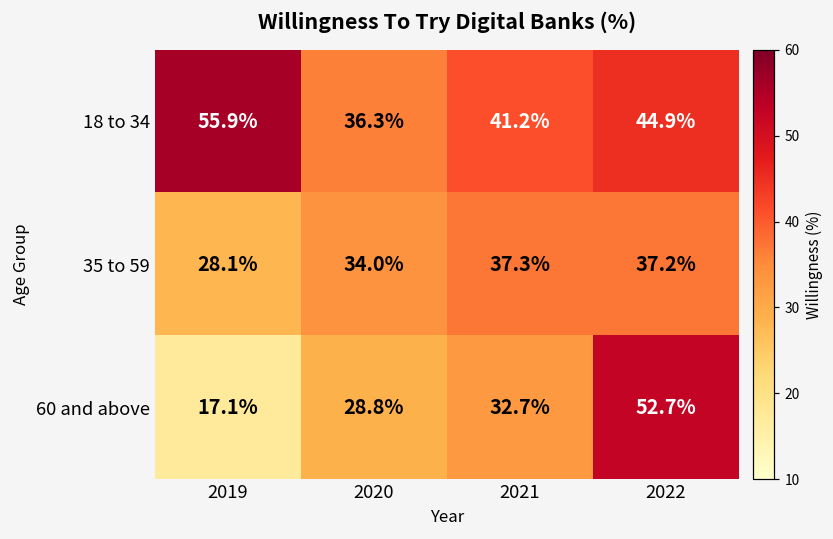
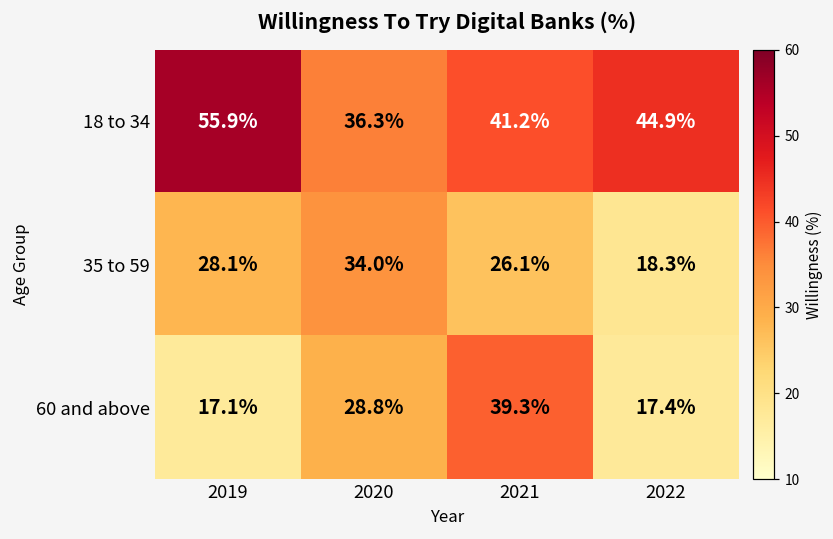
  {
    "18 to 34": {
      "2019": "55.9%",
      "2020": "36.3%",
      "2021": "41.2%",
      "2022": "44.9%"
    },
    "35 to 59": {
      "2019": "28.1%",
      "2020": "34.0%",
-     "2021": "37.3%",
-     "2022": "37.2%"
+     "2021": "26.1%",
+     "2022": "18.3%"
    },
    "60 and above": {
      "2019": "17.1%",
      "2020": "28.8%",
-     "2021": "32.7%",
-     "2022": "52.7%"
+     "2021": "39.3%",
+     "2022": "17.4%"
    }
  }
